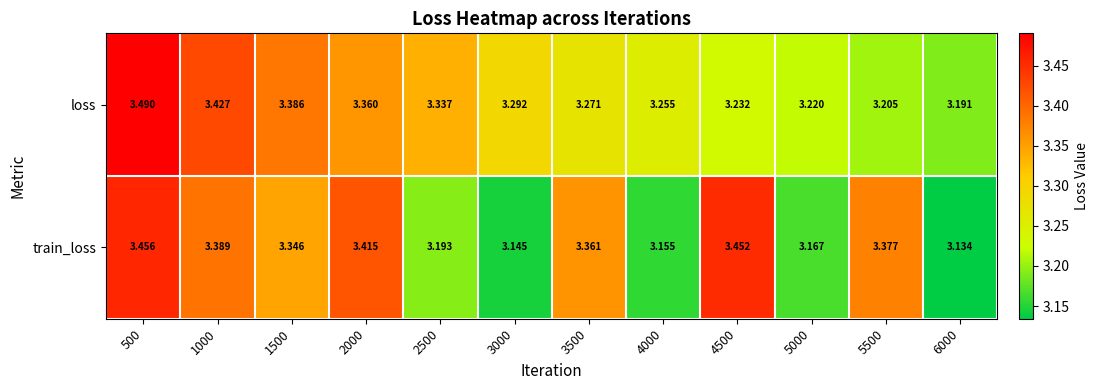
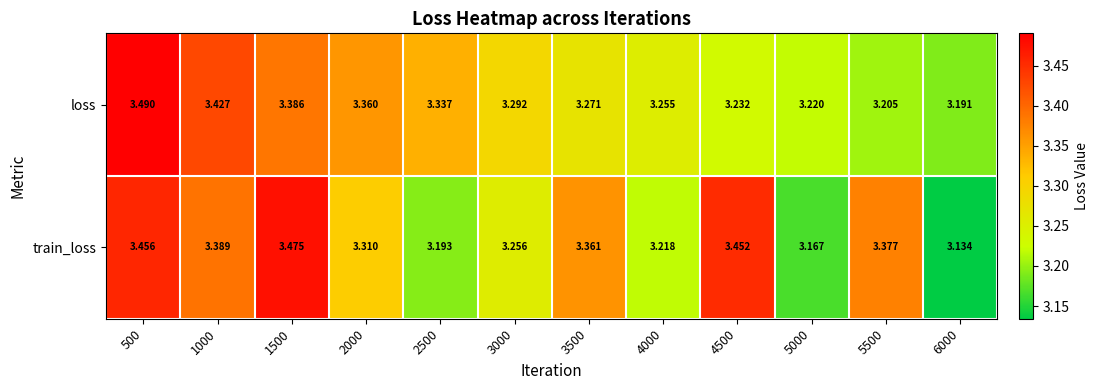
  {
    "loss": {
      "500": 3.490,
      "1000": 3.427,
      "1500": 3.386,
      "2000": 3.360,
      "2500": 3.337,
      "3000": 3.292,
      "3500": 3.271,
      "4000": 3.255,
      "4500": 3.232,
      "5000": 3.220,
      "5500": 3.205,
      "6000": 3.191
    },
    "train_loss": {
      "500": 3.456,
      "1000": 3.389,
-     "1500": 3.346,
-     "2000": 3.415,
+     "1500": 3.475,
+     "2000": 3.310,
      "2500": 3.193,
-     "3000": 3.145,
+     "3000": 3.256,
      "3500": 3.361,
-     "4000": 3.155,
+     "4000": 3.218,
      "4500": 3.452,
      "5000": 3.167,
      "5500": 3.377,
      "6000": 3.134
    }
  }
